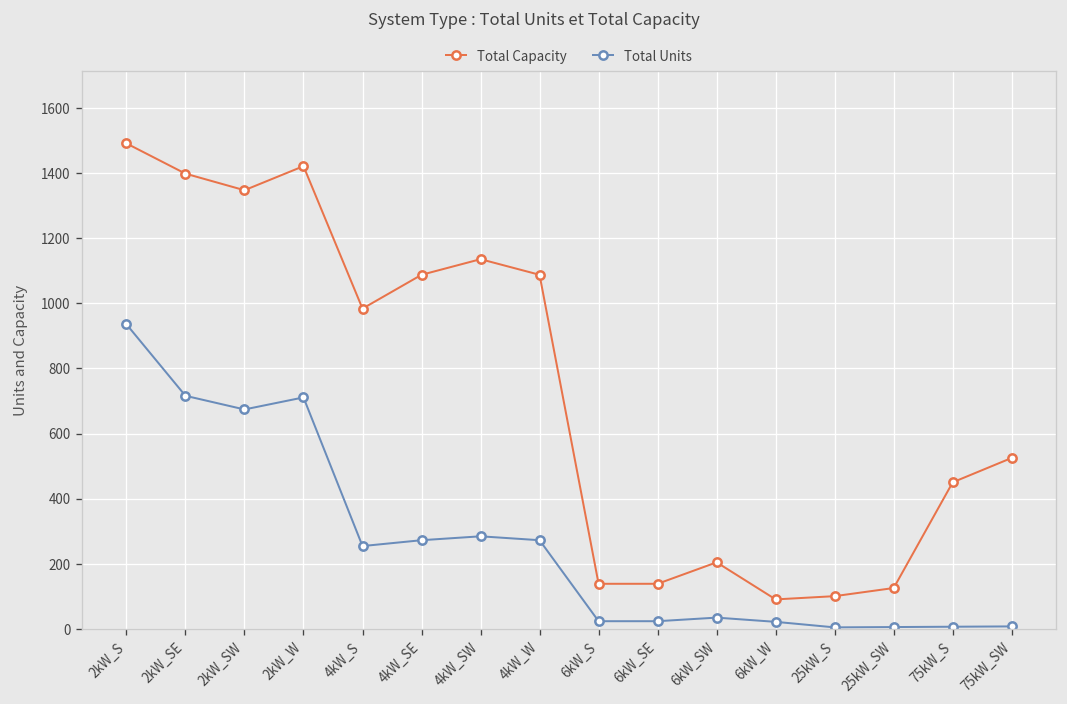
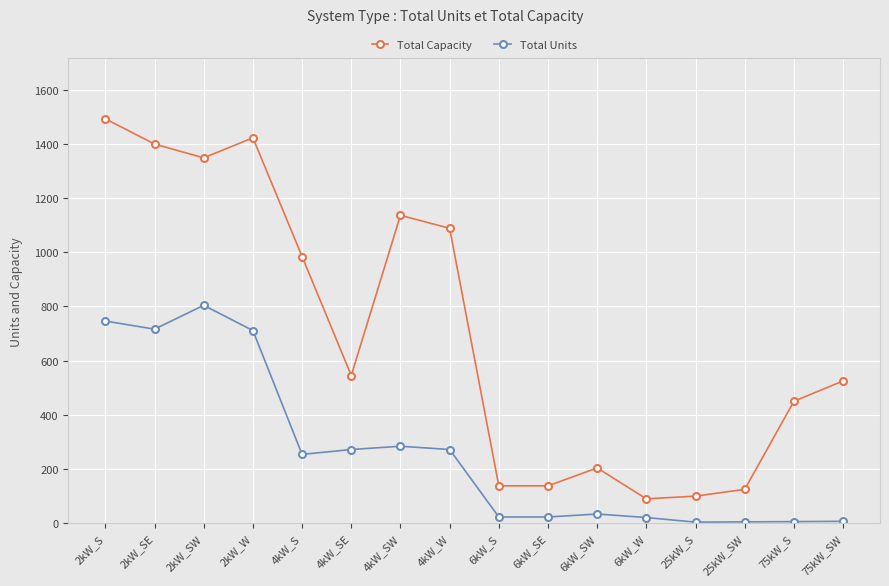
  {
    "Total Capacity": {
      "2kW_S": 1490,
      "2kW_SE": 1400,
      "2kW_SW": 1350,
      "2kW_W": 1420,
      "4kW_S": 980,
-     "4kW_SE": 1090,
+     "4kW_SE": 550,
      "4kW_SW": 1140,
      "4kW_W": 1090,
      "6kW_S": 140,
      "6kW_SE": 140,
      "6kW_SW": 200,
      "6kW_W": 90,
      "25kW_S": 100,
      "25kW_SW": 130,
      "75kW_S": 450,
      "75kW_SW": 530
    },
    "Total Units": {
-     "2kW_S": 940,
+     "2kW_S": 750,
      "2kW_SE": 720,
-     "2kW_SW": 670,
+     "2kW_SW": 800,
      "2kW_W": 710,
      "4kW_S": 250,
      "4kW_SE": 270,
      "4kW_SW": 280,
      "4kW_W": 270,
      "6kW_S": 20,
      "6kW_SE": 20,
      "6kW_SW": 30,
      "6kW_W": 20,
      "25kW_S": 0,
      "25kW_SW": 10,
      "75kW_S": 10,
      "75kW_SW": 10
    }
  }
